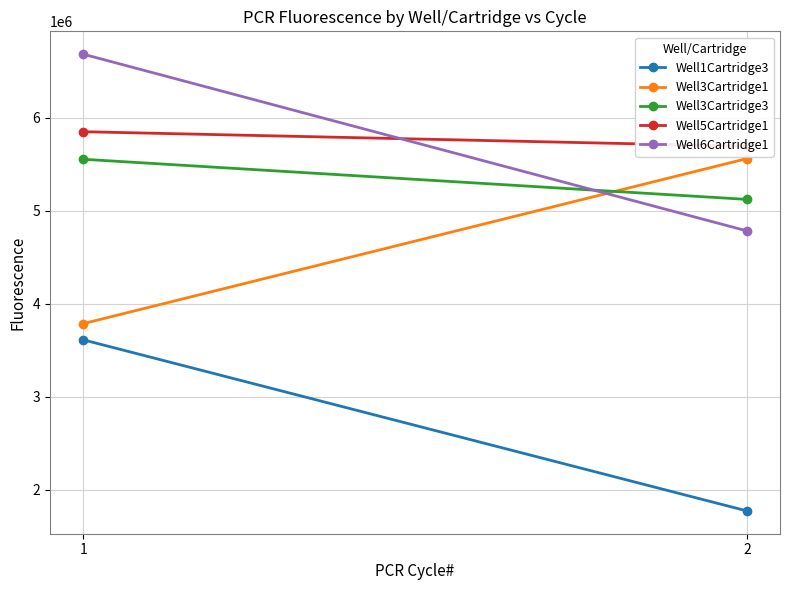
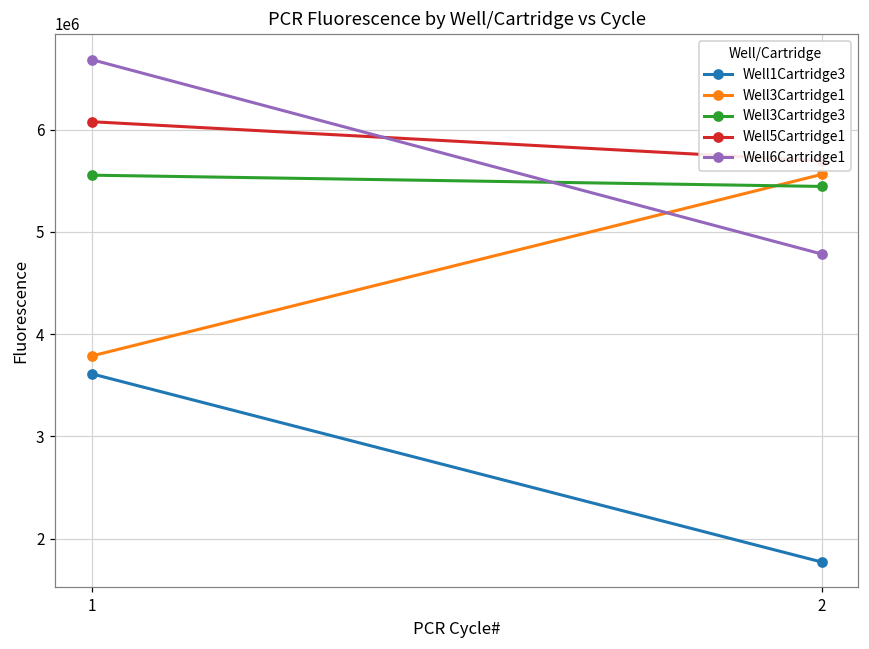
  {
    "Well1Cartridge3": {
      "1": 3600000,
      "2": 1800000
    },
    "Well3Cartridge1": {
      "1": 3800000,
      "2": 5600000
    },
    "Well3Cartridge3": {
      "1": 5600000,
-     "2": 5100000
+     "2": 5400000
    },
    "Well5Cartridge1": {
-     "1": 5900000
+     "1": 6100000
    },
    "Well6Cartridge1": {
      "1": 6700000,
      "2": 4800000
    }
  }
